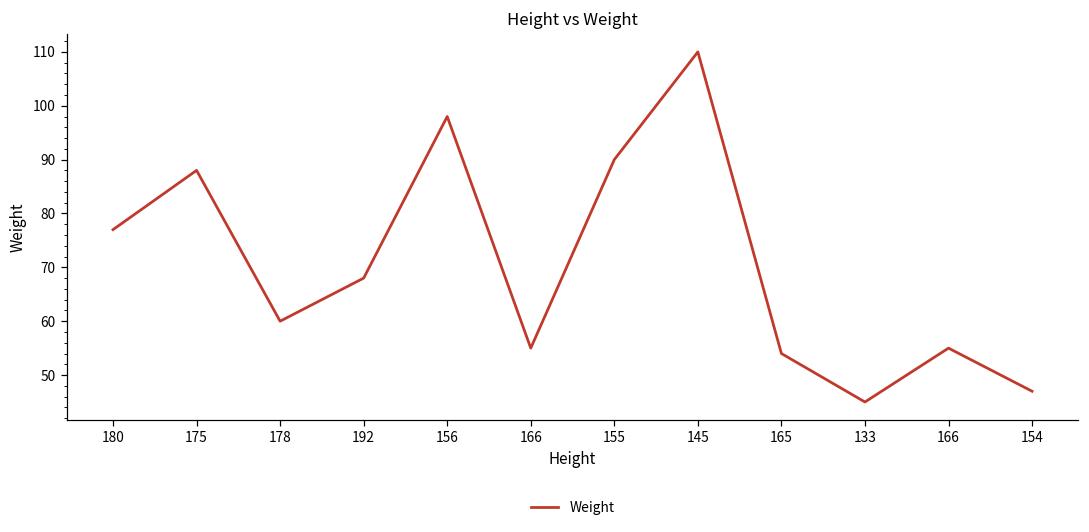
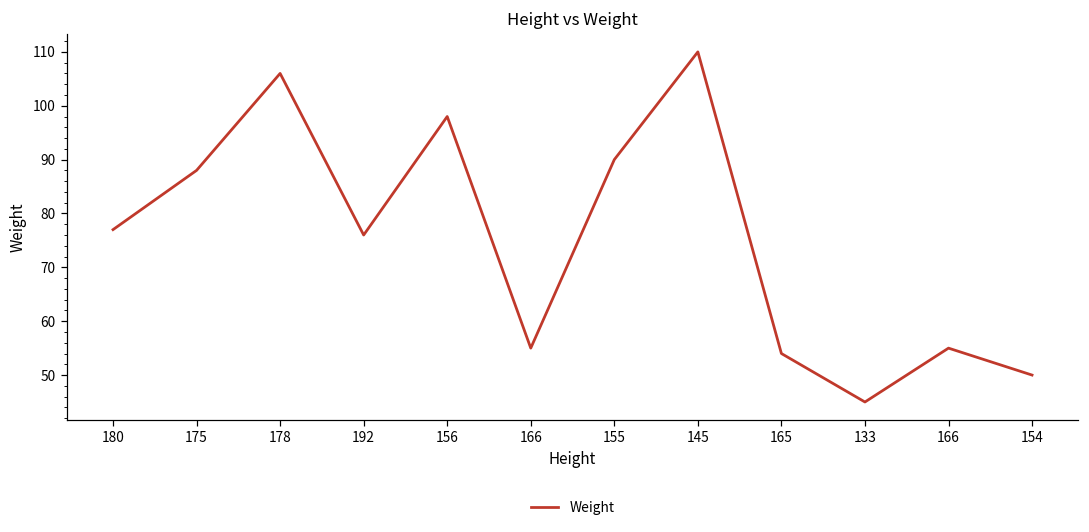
  {
    "180": 77,
    "175": 88,
-   "178": 60,
-   "192": 68,
+   "178": 106,
+   "192": 76,
    "156": 98,
    "155": 90,
    "145": 110,
    "165": 54,
    "133": 45,
-   "154": 47
+   "154": 50
  }
